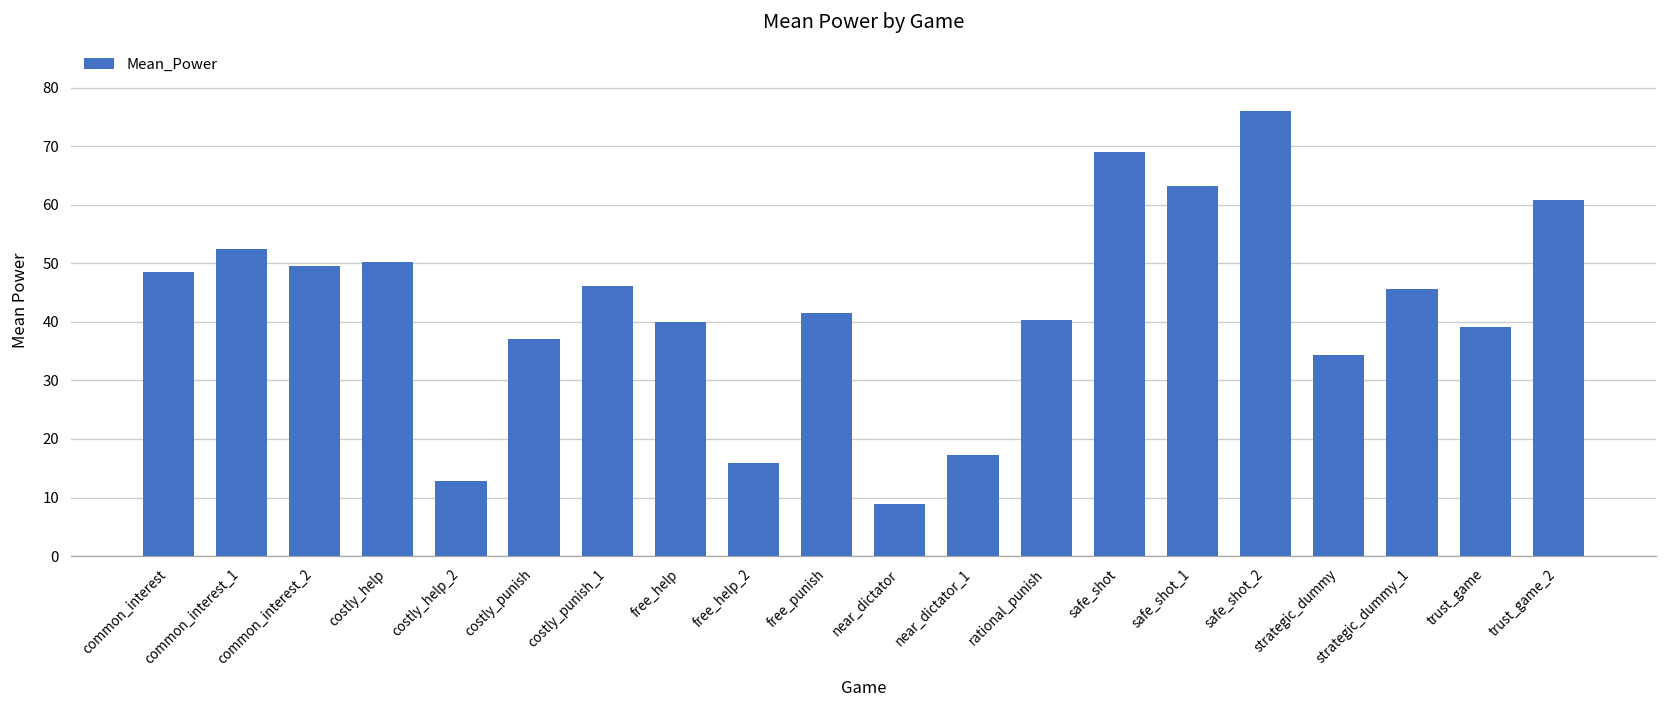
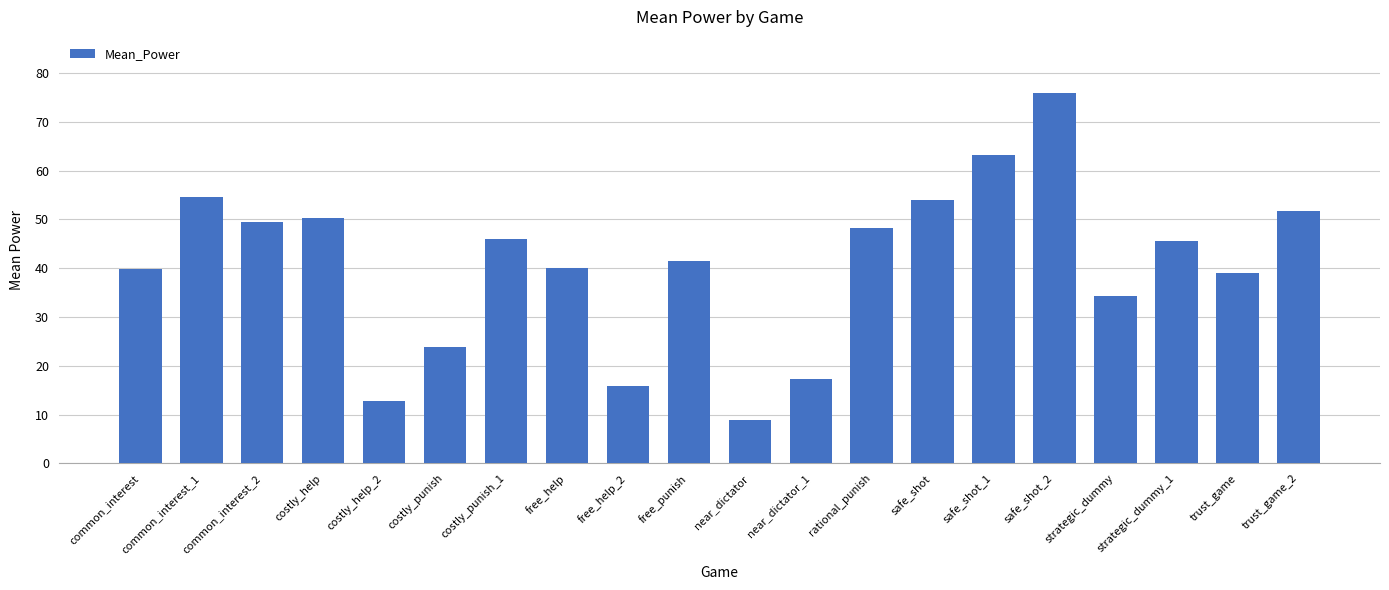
  {
-   "common_interest": 49,
-   "common_interest_1": 52,
+   "common_interest": 40,
+   "common_interest_1": 54,
    "common_interest_2": 50,
    "costly_help": 50,
    "costly_help_2": 13,
-   "costly_punish": 37,
+   "costly_punish": 24,
    "costly_punish_1": 46,
    "free_help": 40,
    "free_help_2": 16,
    "free_punish": 41,
    "near_dictator": 9,
    "near_dictator_1": 17,
-   "rational_punish": 40,
-   "safe_shot": 69,
+   "rational_punish": 48,
+   "safe_shot": 54,
    "safe_shot_1": 63,
    "safe_shot_2": 76,
    "strategic_dummy": 34,
    "strategic_dummy_1": 46,
    "trust_game": 39,
-   "trust_game_2": 61
+   "trust_game_2": 52
  }
